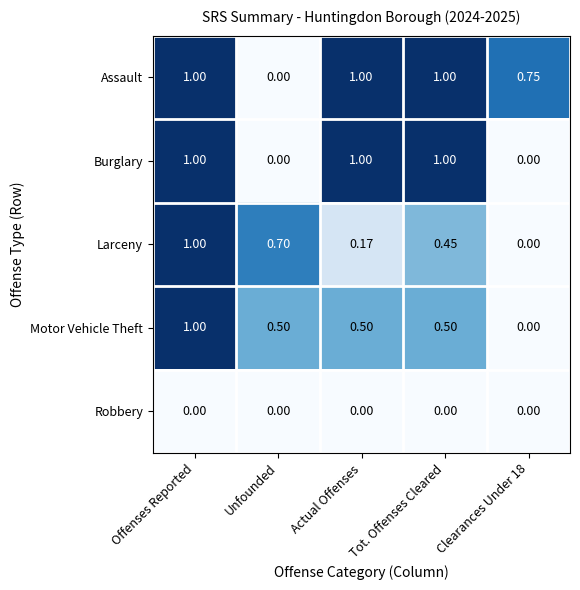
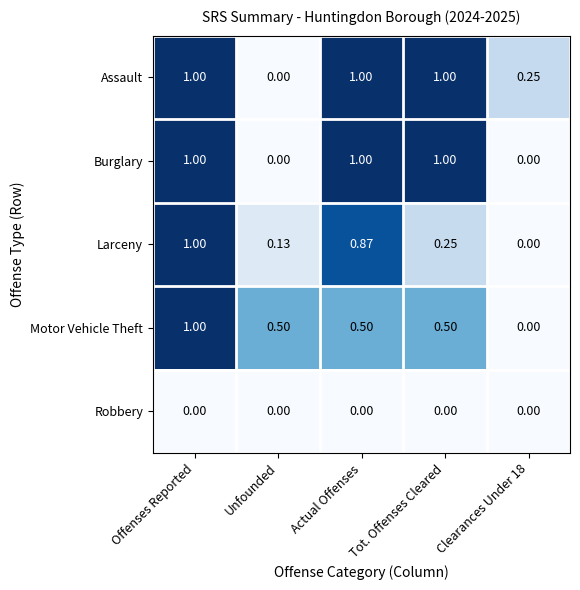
  {
    "Assault": {
      "Offenses Reported": 1.00,
      "Unfounded": 0.00,
      "Actual Offenses": 1.00,
      "Tot. Offenses Cleared": 1.00,
-     "Clearances Under 18": 0.75
+     "Clearances Under 18": 0.25
    },
    "Burglary": {
      "Offenses Reported": 1.00,
      "Unfounded": 0.00,
      "Actual Offenses": 1.00,
      "Tot. Offenses Cleared": 1.00,
      "Clearances Under 18": 0.00
    },
    "Larceny": {
      "Offenses Reported": 1.00,
-     "Unfounded": 0.70,
-     "Actual Offenses": 0.17,
-     "Tot. Offenses Cleared": 0.45,
+     "Unfounded": 0.13,
+     "Actual Offenses": 0.87,
+     "Tot. Offenses Cleared": 0.25,
      "Clearances Under 18": 0.00
    },
    "Motor Vehicle Theft": {
      "Offenses Reported": 1.00,
      "Unfounded": 0.50,
      "Actual Offenses": 0.50,
      "Tot. Offenses Cleared": 0.50,
      "Clearances Under 18": 0.00
    },
    "Robbery": {
      "Offenses Reported": 0.00,
      "Unfounded": 0.00,
      "Actual Offenses": 0.00,
      "Tot. Offenses Cleared": 0.00,
      "Clearances Under 18": 0.00
    }
  }
